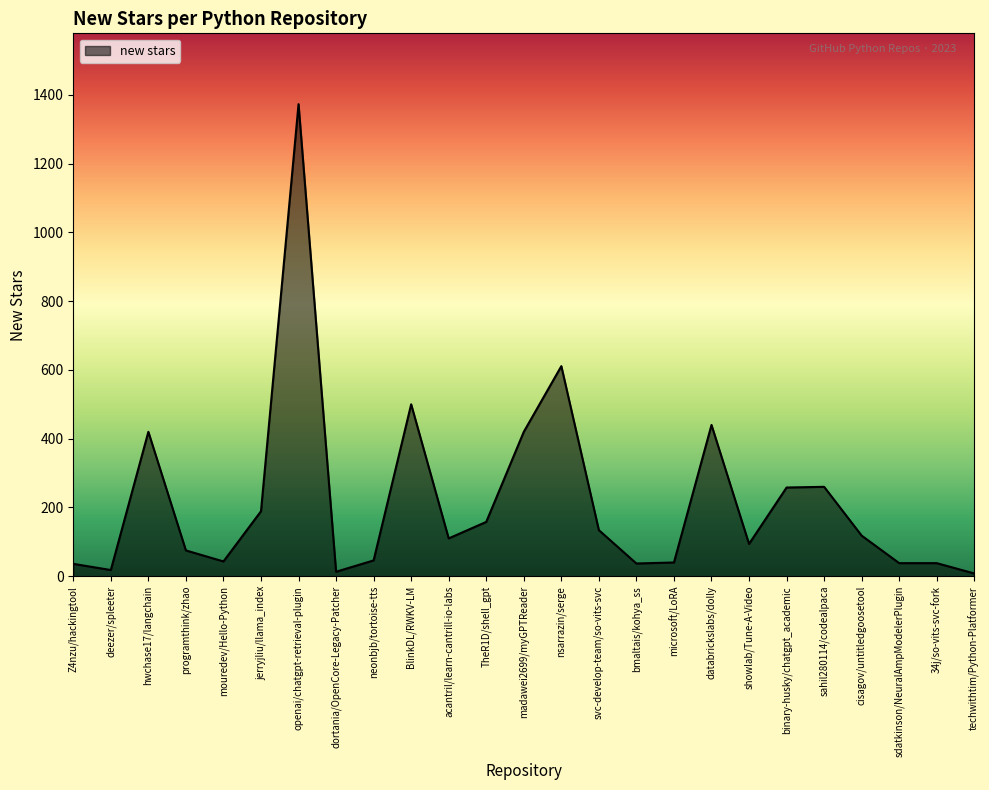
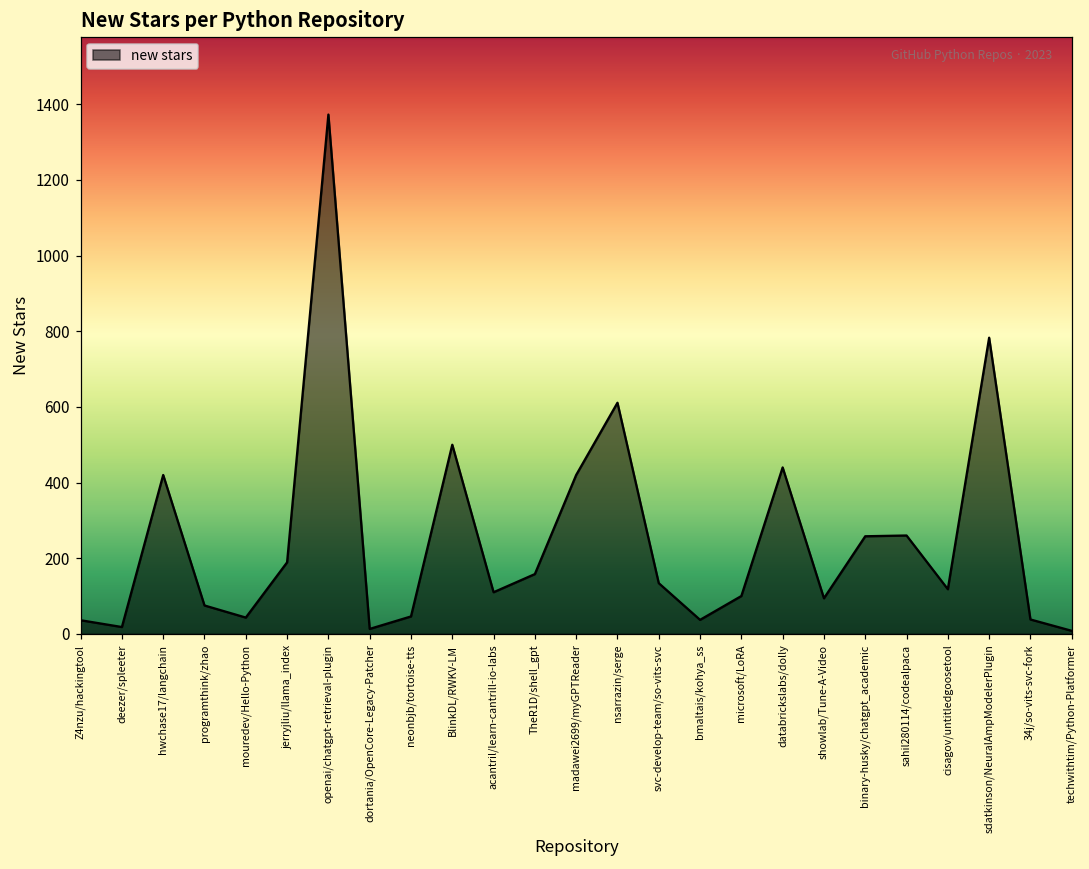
  {
    "Z4nzu/hackingtool": 40,
    "deezer/spleeter": 20,
    "hwchase17/langchain": 420,
    "programthink/zhao": 80,
    "mouredev/Hello-Python": 40,
    "jerryjliu/llama_index": 190,
    "openai/chatgpt-retrieval-plugin": 1370,
    "dortania/OpenCore-Legacy-Patcher": 10,
    "neonbjb/tortoise-tts": 50,
    "BlinkDL/RWKV-LM": 500,
    "acantril/learn-cantrill-io-labs": 110,
    "TheR1D/shell_gpt": 160,
    "madawei2699/myGPTReader": 420,
    "nsarrazin/serge": 610,
    "svc-develop-team/so-vits-svc": 130,
    "bmaltais/kohya_ss": 40,
-   "microsoft/LoRA": 40,
+   "microsoft/LoRA": 100,
    "databrickslabs/dolly": 440,
    "showlab/Tune-A-Video": 90,
    "binary-husky/chatgpt_academic": 260,
    "sahil280114/codealpaca": 260,
    "cisagov/untitledgoosetool": 120,
-   "sdatkinson/NeuralAmpModelerPlugin": 40,
+   "sdatkinson/NeuralAmpModelerPlugin": 780,
    "34j/so-vits-svc-fork": 40,
    "techwithtim/Python-Platformer": 10
  }
